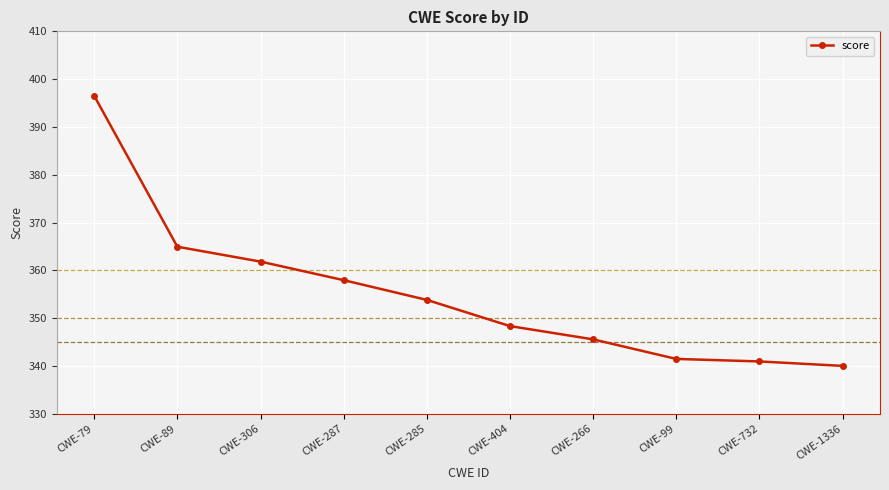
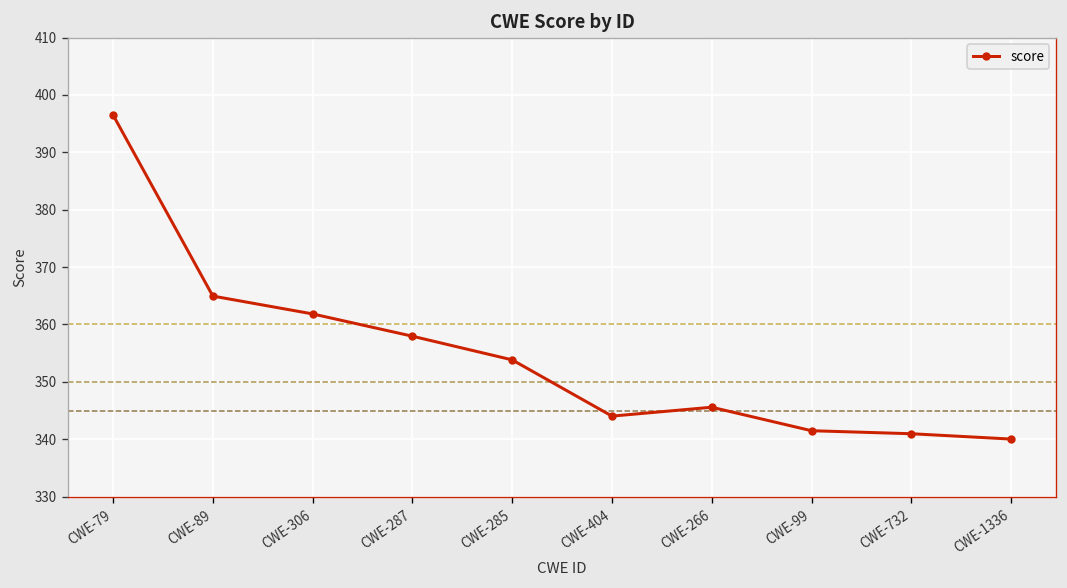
  {
    "CWE-79": 397,
    "CWE-89": 365,
    "CWE-306": 362,
    "CWE-287": 358,
    "CWE-285": 354,
-   "CWE-404": 348,
+   "CWE-404": 344,
    "CWE-266": 346,
    "CWE-99": 341,
    "CWE-732": 341,
    "CWE-1336": 340
  }
